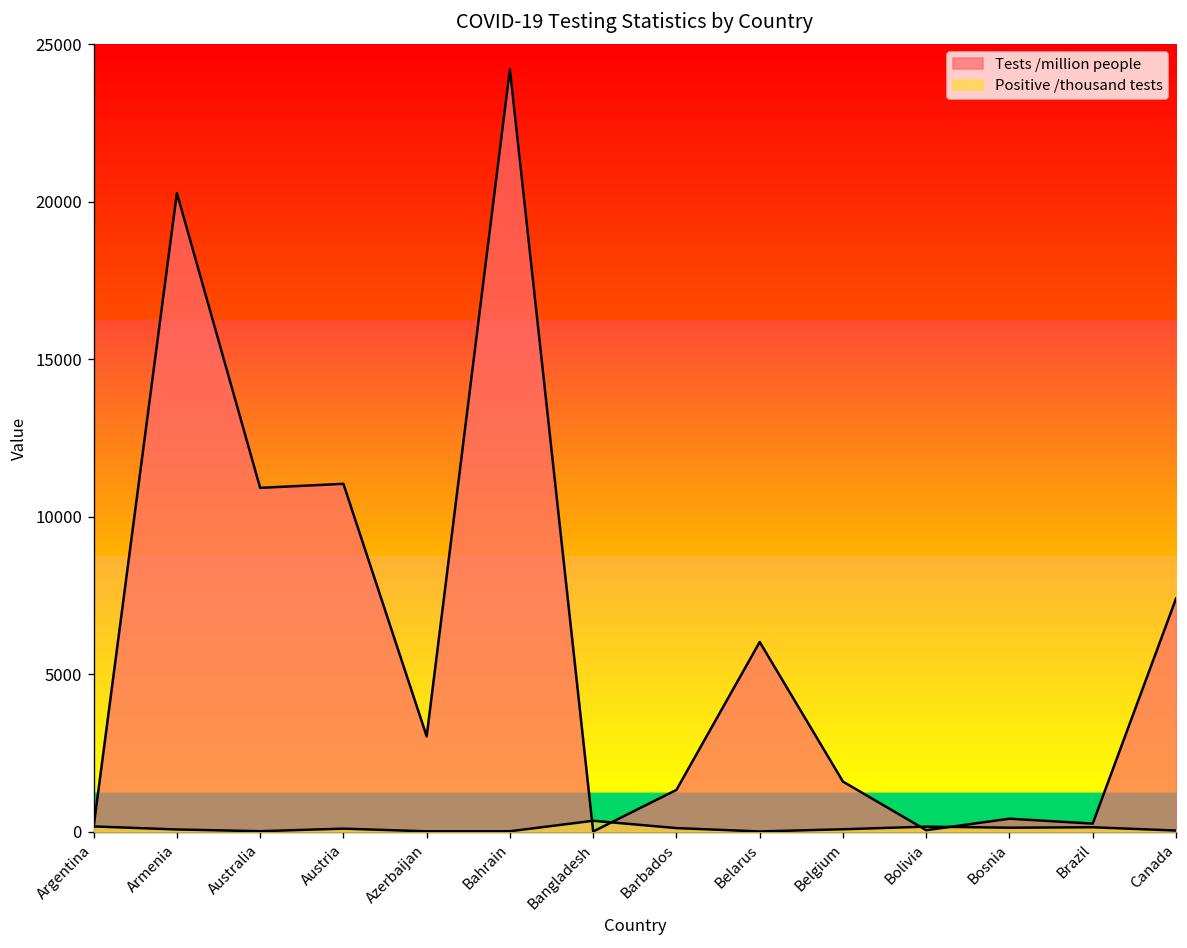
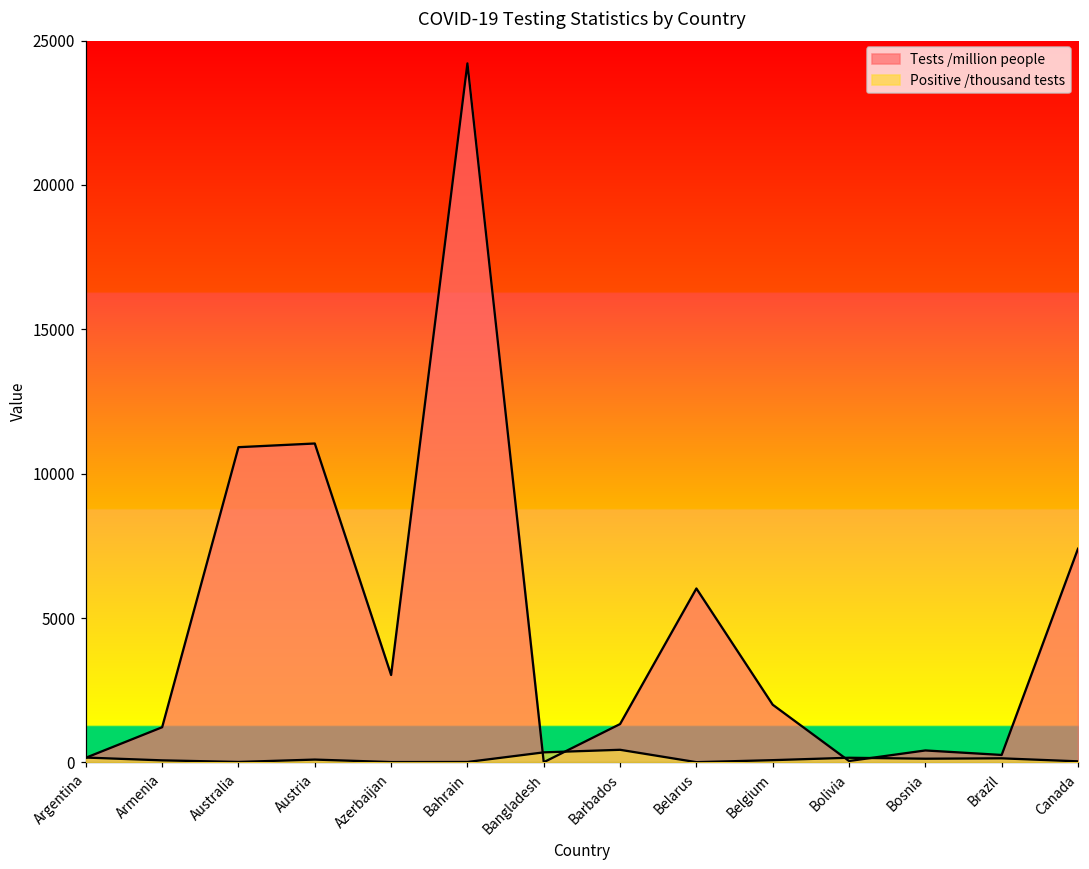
  {
    "Tests /million people": {
-     "Armenia": 20300,
+     "Armenia": 1200,
      "Australia": 10900,
      "Austria": 11000,
      "Azerbaijan": 3000,
      "Bahrain": 24200,
      "Bangladesh": 0,
      "Barbados": 1300,
      "Belarus": 6000,
-     "Belgium": 1600,
+     "Belgium": 2000,
      "Bolivia": 100,
      "Bosnia": 400,
      "Brazil": 300,
      "Canada": 7400
    },
    "Positive /thousand tests": {
      "Armenia": 100,
      "Australia": 0,
      "Austria": 100,
      "Azerbaijan": 0,
      "Bahrain": 0,
      "Bangladesh": 400,
-     "Barbados": 100,
+     "Barbados": 400,
      "Belarus": 0,
      "Belgium": 100,
      "Bolivia": 200,
      "Bosnia": 100,
      "Brazil": 100,
      "Canada": 0
    }
  }
